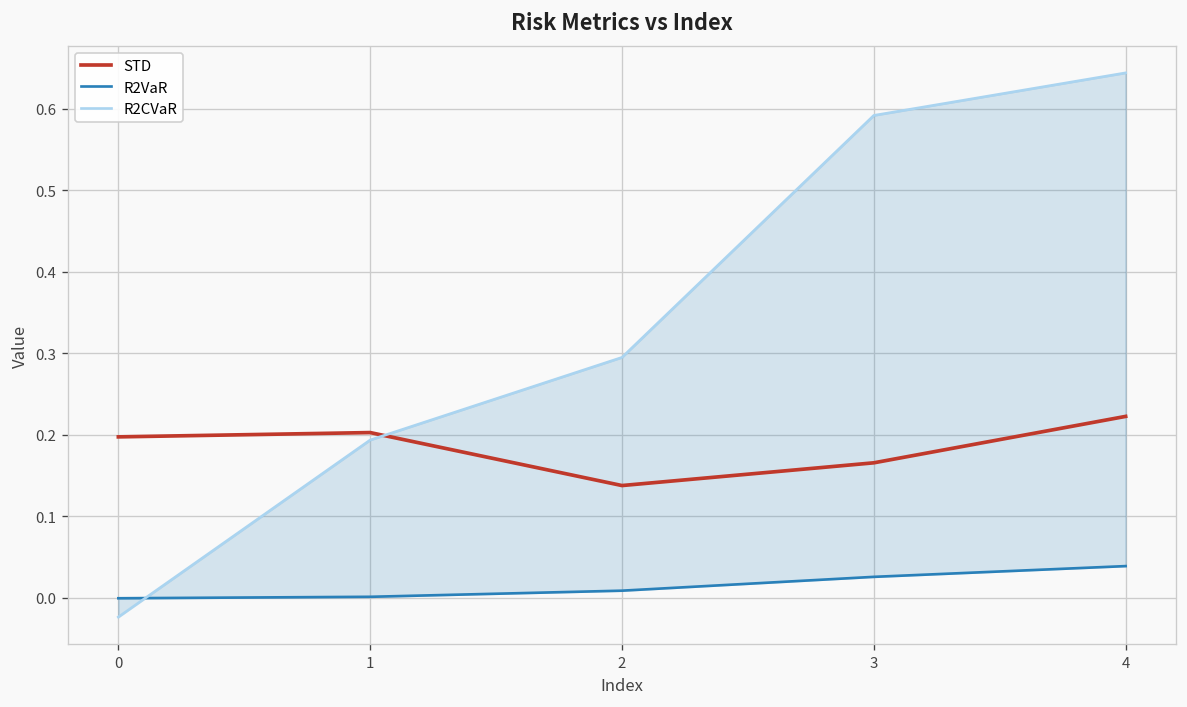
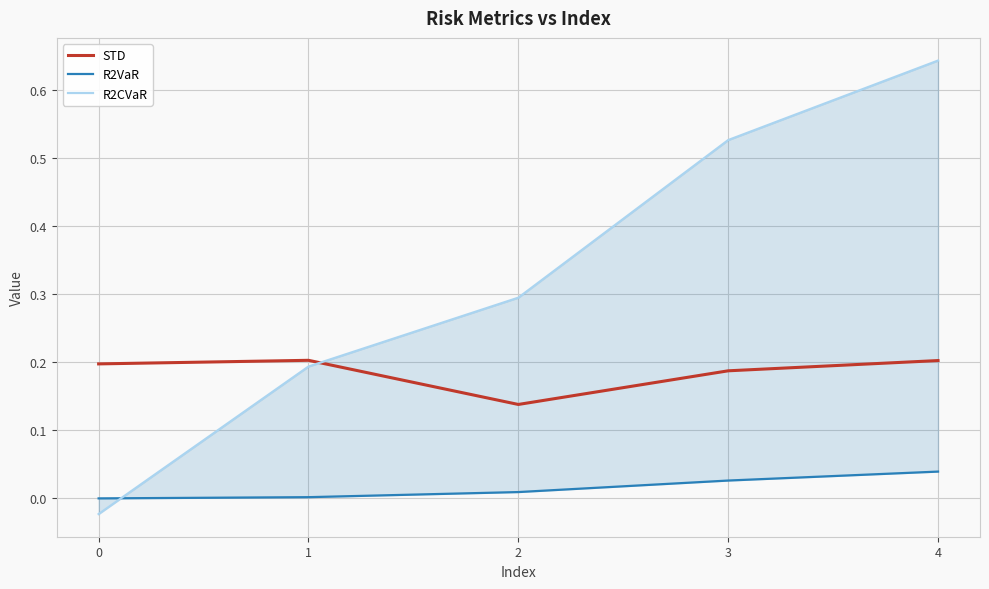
  {
    "STD": {
      "0": 0.20,
      "1": 0.20,
      "2": 0.14,
-     "3": 0.17,
-     "4": 0.22
+     "3": 0.19,
+     "4": 0.20
    },
    "R2CVaR": {
      "0": -0.02,
-     "3": 0.59
+     "3": 0.53
    }
  }
